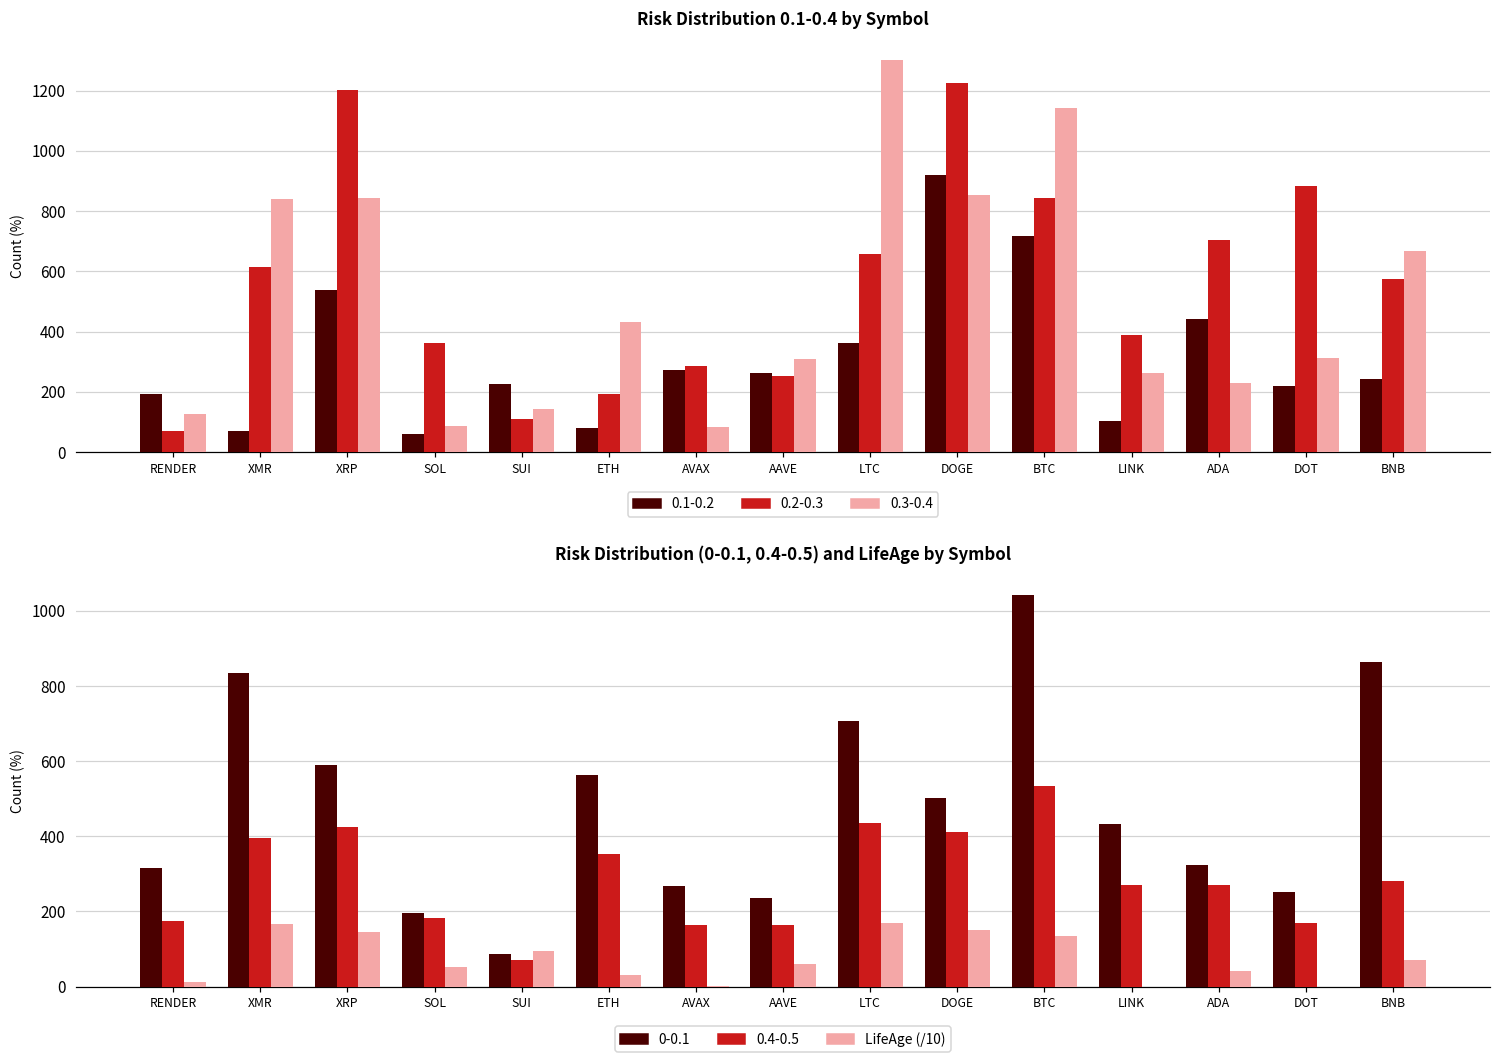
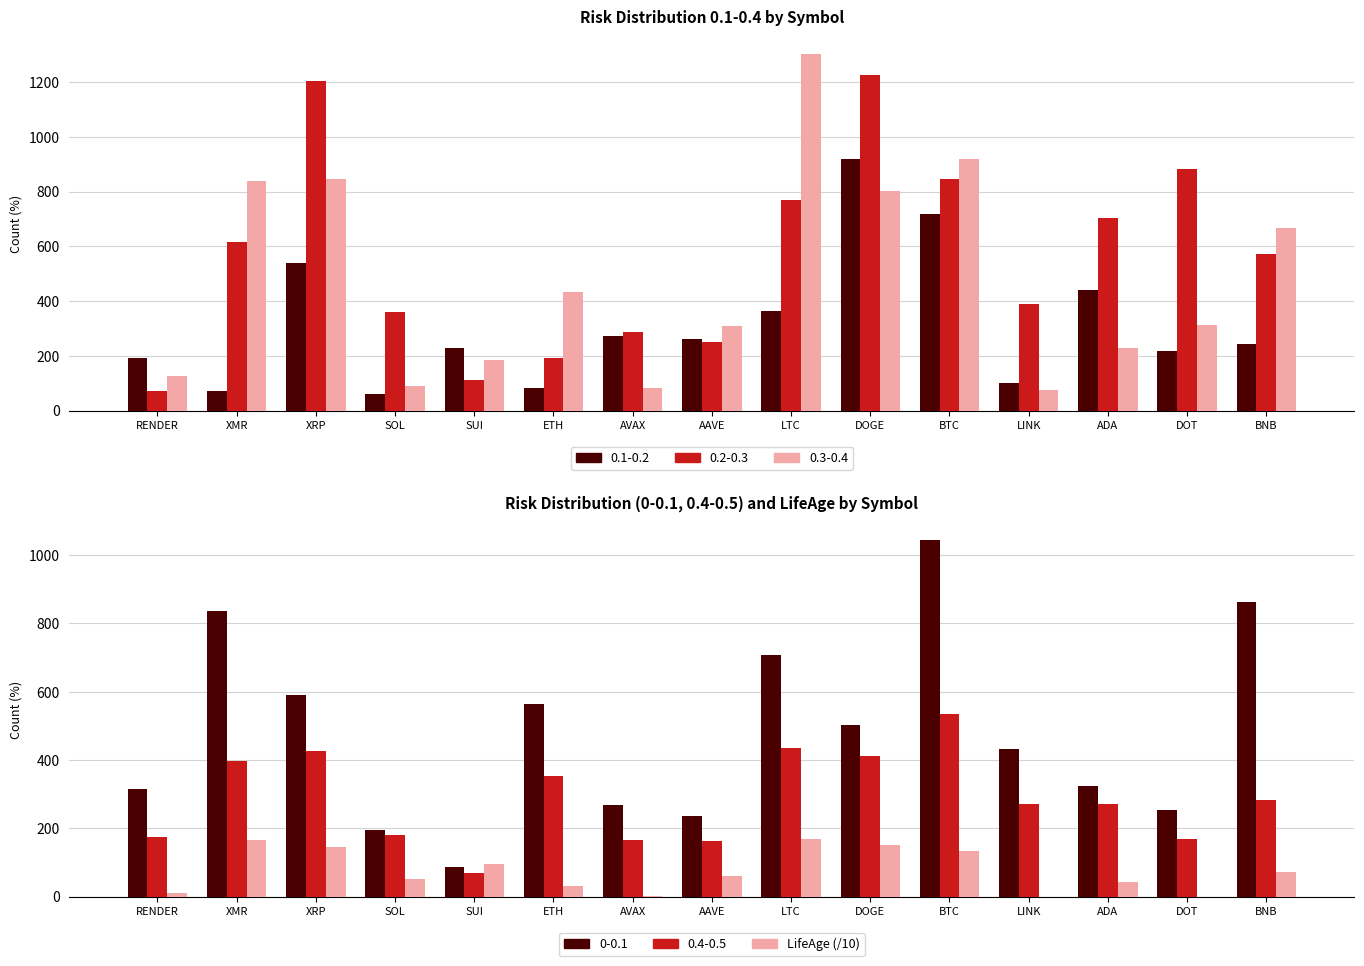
  {
    "Risk Distribution 0.1-0.4 by Symbol": {
      "0.1-0.2": {
        "RENDER": 190,
        "XMR": 70,
        "XRP": 540,
        "SOL": 60,
        "SUI": 230,
        "ETH": 80,
        "AVAX": 270,
        "AAVE": 260,
        "LTC": 360,
        "DOGE": 920,
        "BTC": 720,
        "LINK": 100,
        "ADA": 440,
        "DOT": 220,
        "BNB": 240
      },
      "0.2-0.3": {
        "RENDER": 70,
        "XMR": 620,
        "XRP": 1200,
        "SOL": 360,
        "SUI": 110,
        "ETH": 190,
        "AVAX": 290,
        "AAVE": 250,
-       "LTC": 660,
+       "LTC": 770,
        "DOGE": 1220,
        "BTC": 850,
        "LINK": 390,
        "ADA": 700,
        "DOT": 880,
        "BNB": 570
      },
      "0.3-0.4": {
        "RENDER": 130,
        "XMR": 840,
        "XRP": 840,
        "SOL": 90,
-       "SUI": 140,
+       "SUI": 180,
        "ETH": 430,
        "AVAX": 80,
        "AAVE": 310,
        "LTC": 1300,
-       "DOGE": 850,
-       "BTC": 1140,
-       "LINK": 260,
+       "DOGE": 800,
+       "BTC": 920,
+       "LINK": 70,
        "ADA": 230,
        "DOT": 310,
        "BNB": 670
      }
    }
  }
